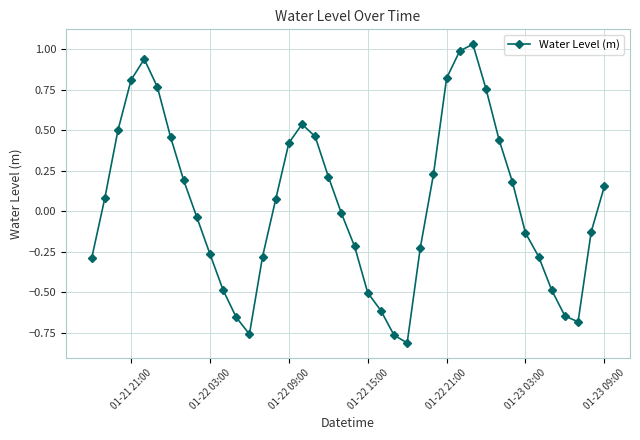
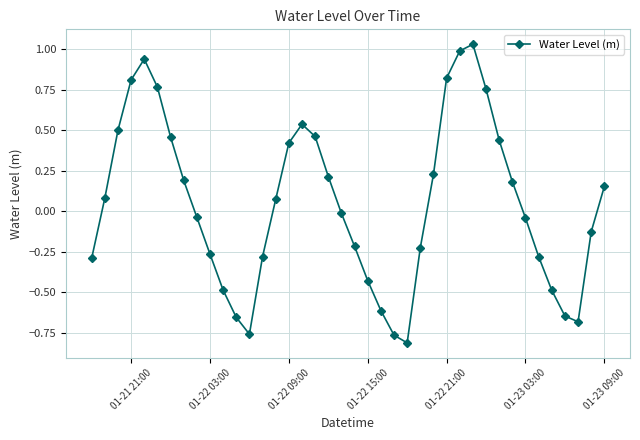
  {
    "01-21 21:00": 0.81,
    "01-22 03:00": -0.26,
    "01-22 09:00": 0.42,
-   "01-22 15:00": -0.50,
+   "01-22 15:00": -0.43,
    "01-22 21:00": 0.82,
-   "01-23 03:00": -0.13,
+   "01-23 03:00": -0.04,
    "01-23 09:00": 0.15
  }
